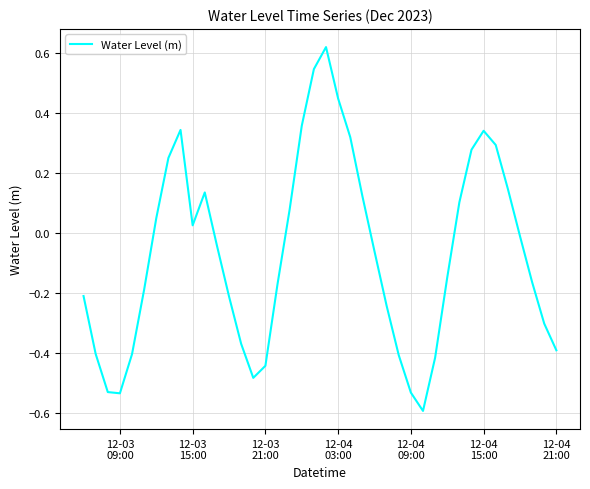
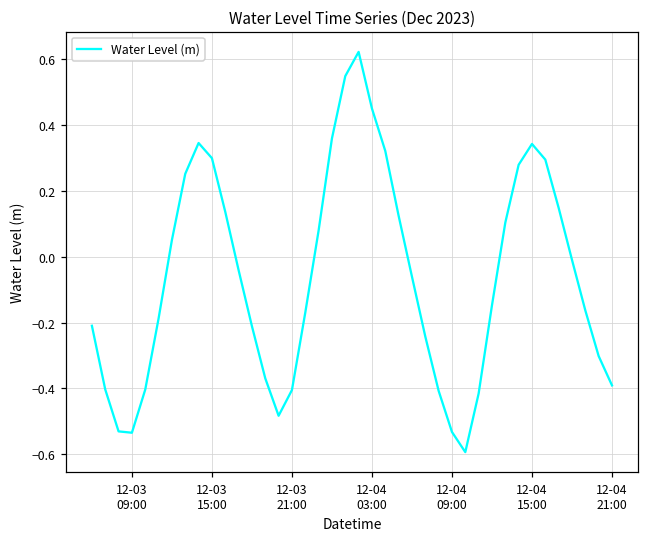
  {
    "12-03 09:00": -0.53,
-   "12-03 15:00": 0.03,
-   "12-03 21:00": -0.44,
+   "12-03 15:00": 0.30,
+   "12-03 21:00": -0.40,
    "12-04 03:00": 0.45,
    "12-04 09:00": -0.53,
    "12-04 15:00": 0.34,
    "12-04 21:00": -0.39
  }
